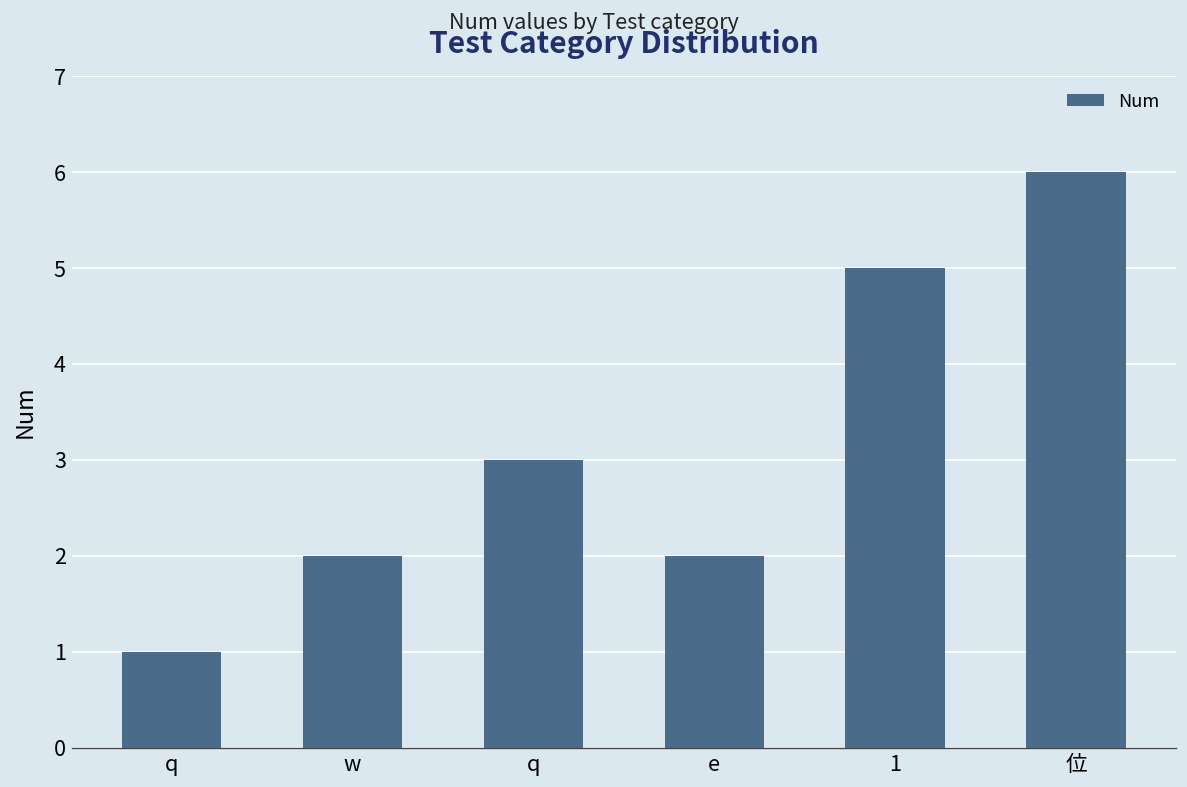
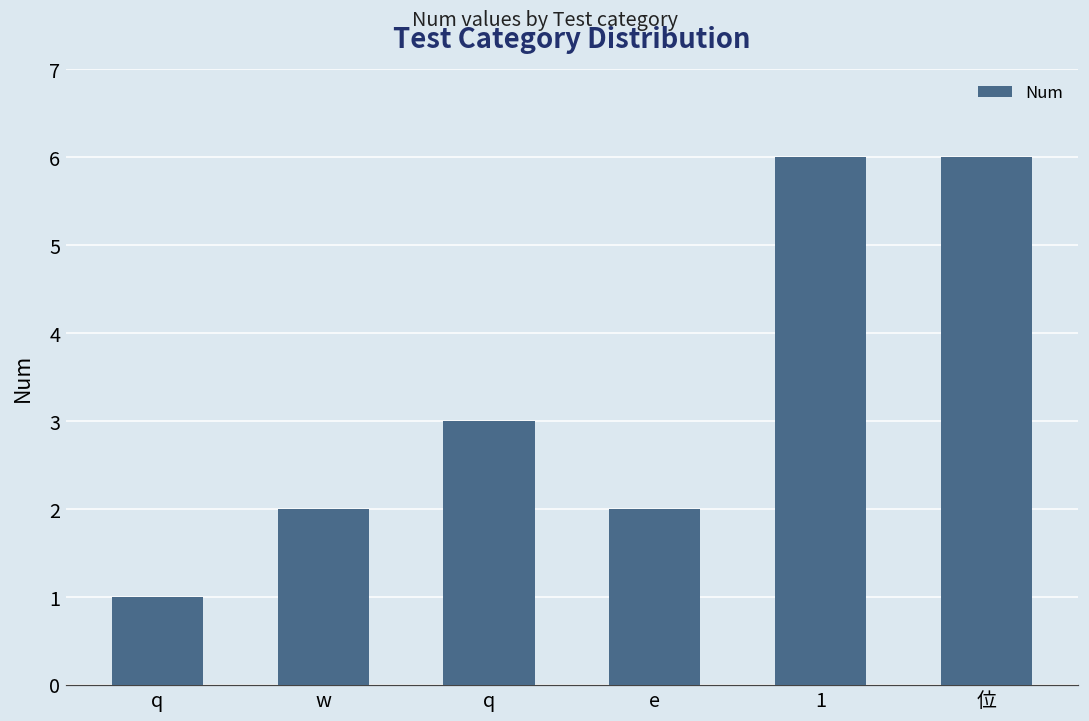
  {
    "w": 2,
    "e": 2,
-   "1": 5,
+   "1": 6,
    "位": 6
  }
